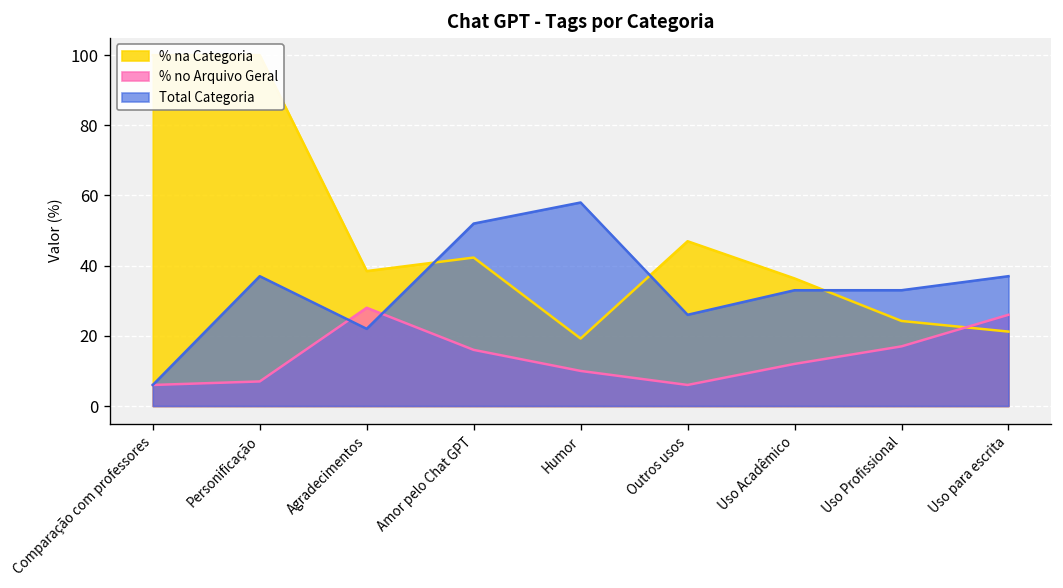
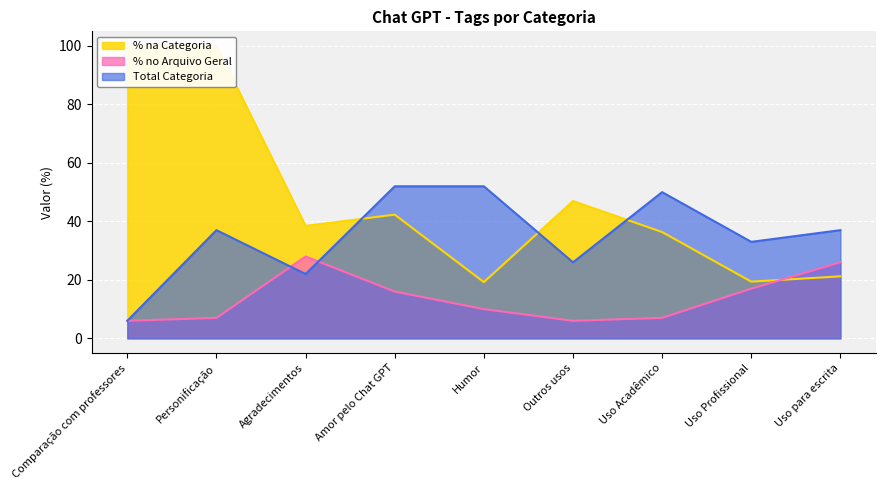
  {
    "% na Categoria": {
      "Agradecimentos": 38,
      "Amor pelo Chat GPT": 42,
      "Humor": 19,
      "Outros usos": 47,
      "Uso Acadêmico": 36,
-     "Uso Profissional": 24,
+     "Uso Profissional": 19,
      "Uso para escrita": 21
    },
    "% no Arquivo Geral": {
      "Personificação": 7,
      "Agradecimentos": 28,
      "Amor pelo Chat GPT": 16,
      "Humor": 10,
      "Outros usos": 6,
-     "Uso Acadêmico": 12,
+     "Uso Acadêmico": 7,
      "Uso Profissional": 17,
      "Uso para escrita": 26
    },
    "Total Categoria": {
      "Personificação": 37,
      "Agradecimentos": 22,
      "Amor pelo Chat GPT": 52,
-     "Humor": 58,
+     "Humor": 52,
      "Outros usos": 26,
-     "Uso Acadêmico": 33,
+     "Uso Acadêmico": 50,
      "Uso Profissional": 33,
      "Uso para escrita": 37
    }
  }
